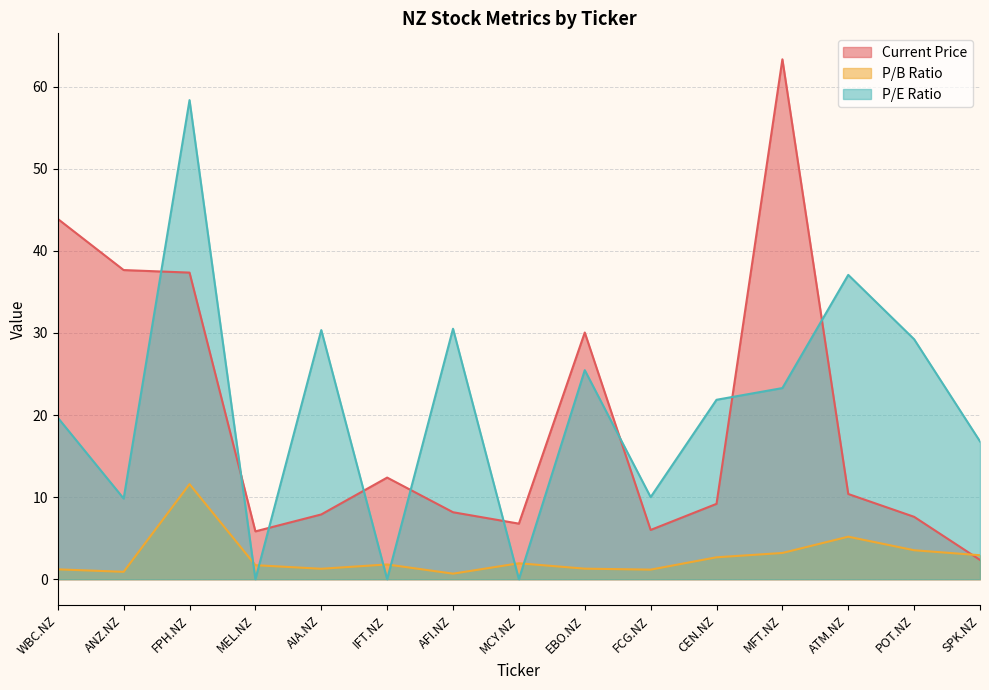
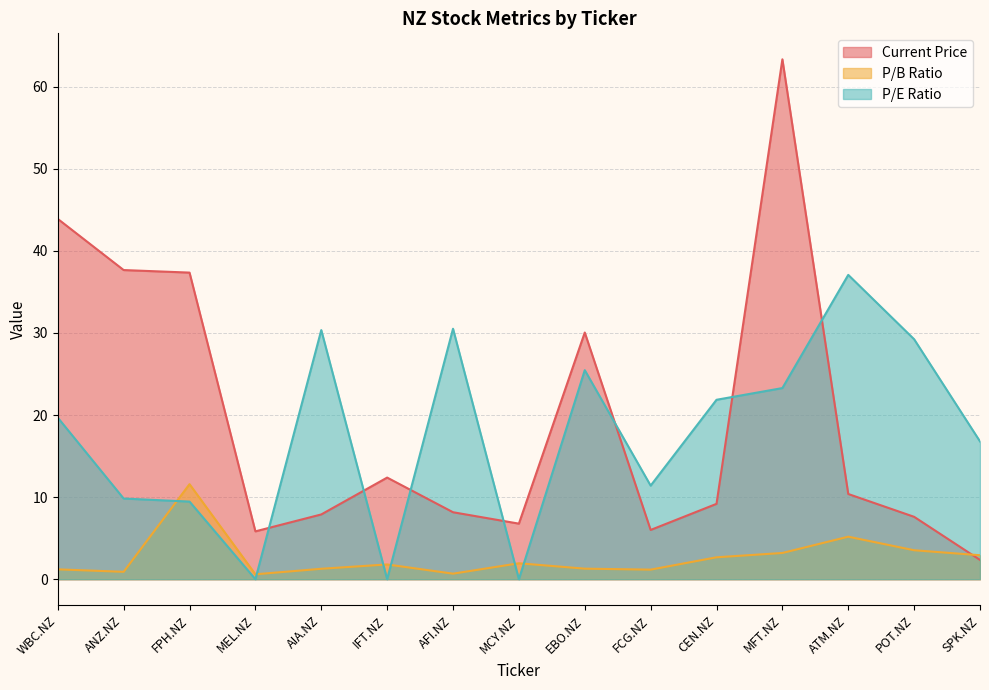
  {
    "Current Price": {
      "WBC.NZ": 44,
      "ANZ.NZ": 38,
      "FPH.NZ": 37,
      "MEL.NZ": 6,
      "AIA.NZ": 8,
      "IFT.NZ": 12,
      "AFI.NZ": 8,
      "MCY.NZ": 7,
      "EBO.NZ": 30,
      "FCG.NZ": 6,
      "CEN.NZ": 9,
      "MFT.NZ": 63,
      "ATM.NZ": 10,
      "POT.NZ": 8,
      "SPK.NZ": 2
    },
    "P/B Ratio": {
      "WBC.NZ": 1,
      "ANZ.NZ": 1,
      "FPH.NZ": 12,
-     "MEL.NZ": 2,
+     "MEL.NZ": 1,
      "AIA.NZ": 1,
      "IFT.NZ": 2,
      "AFI.NZ": 1,
      "MCY.NZ": 2,
      "EBO.NZ": 1,
      "FCG.NZ": 1,
      "CEN.NZ": 3,
      "MFT.NZ": 3,
      "ATM.NZ": 5,
      "POT.NZ": 4,
      "SPK.NZ": 3
    },
    "P/E Ratio": {
      "WBC.NZ": 20,
      "ANZ.NZ": 10,
-     "FPH.NZ": 58,
+     "FPH.NZ": 9,
      "MEL.NZ": 0,
      "AIA.NZ": 30,
      "IFT.NZ": 0,
      "AFI.NZ": 31,
      "MCY.NZ": 0,
      "EBO.NZ": 25,
-     "FCG.NZ": 10,
+     "FCG.NZ": 11,
      "CEN.NZ": 22,
      "MFT.NZ": 23,
      "ATM.NZ": 37,
      "POT.NZ": 29,
      "SPK.NZ": 17
    }
  }
